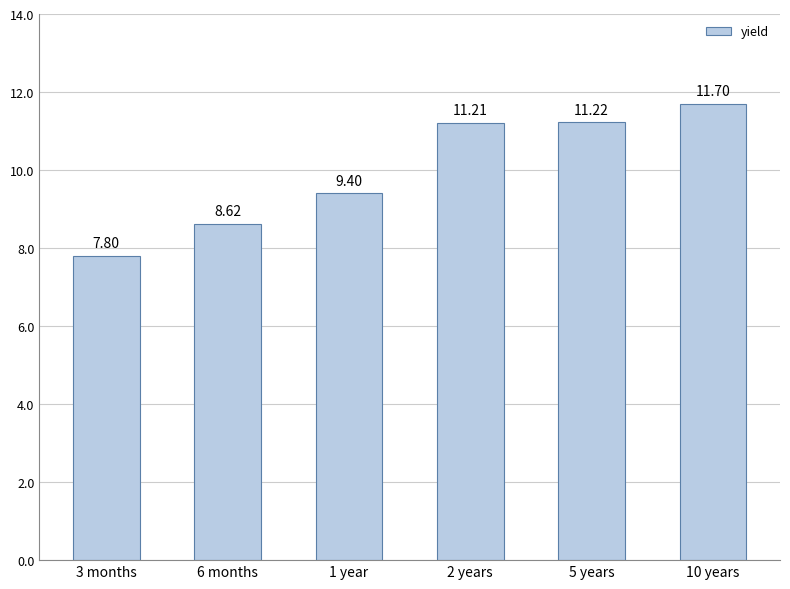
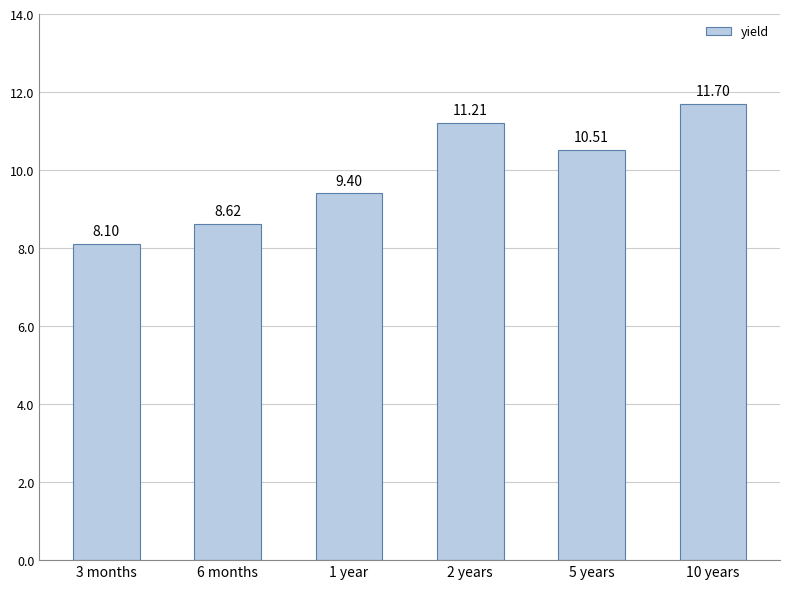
  {
-   "3 months": 7.80,
+   "3 months": 8.10,
    "6 months": 8.62,
    "1 year": 9.40,
    "2 years": 11.21,
-   "5 years": 11.22,
+   "5 years": 10.51,
    "10 years": 11.70
  }
